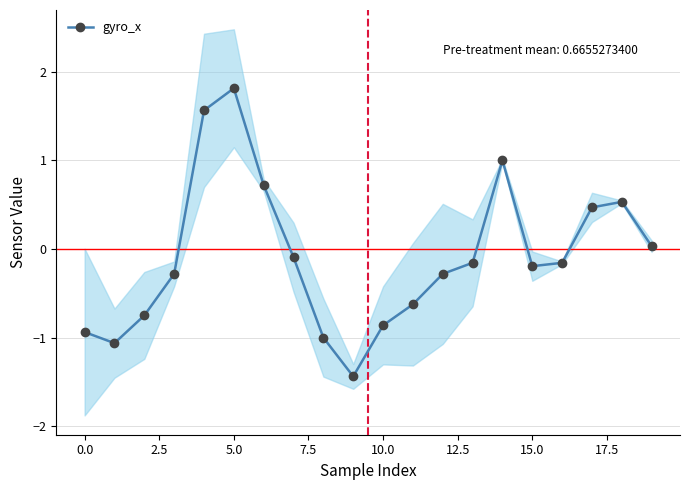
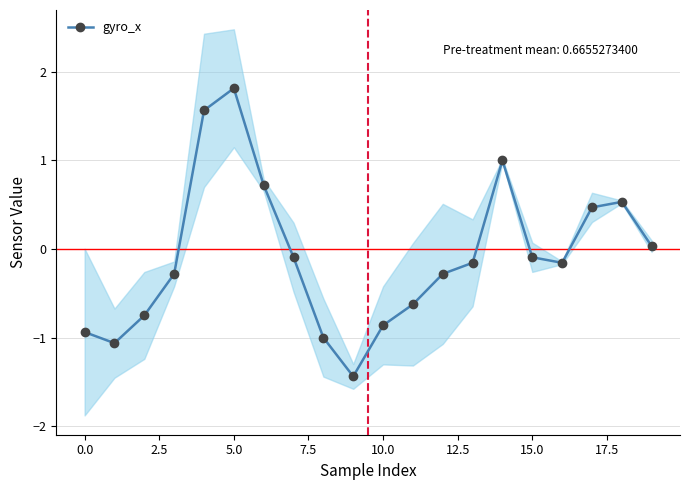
  {
    "gyro_x": {
      "0.0": -0.9,
      "5.0": 1.8,
      "10.0": -0.9,
-     "15.0": -0.2
+     "15.0": -0.1
    }
  }
